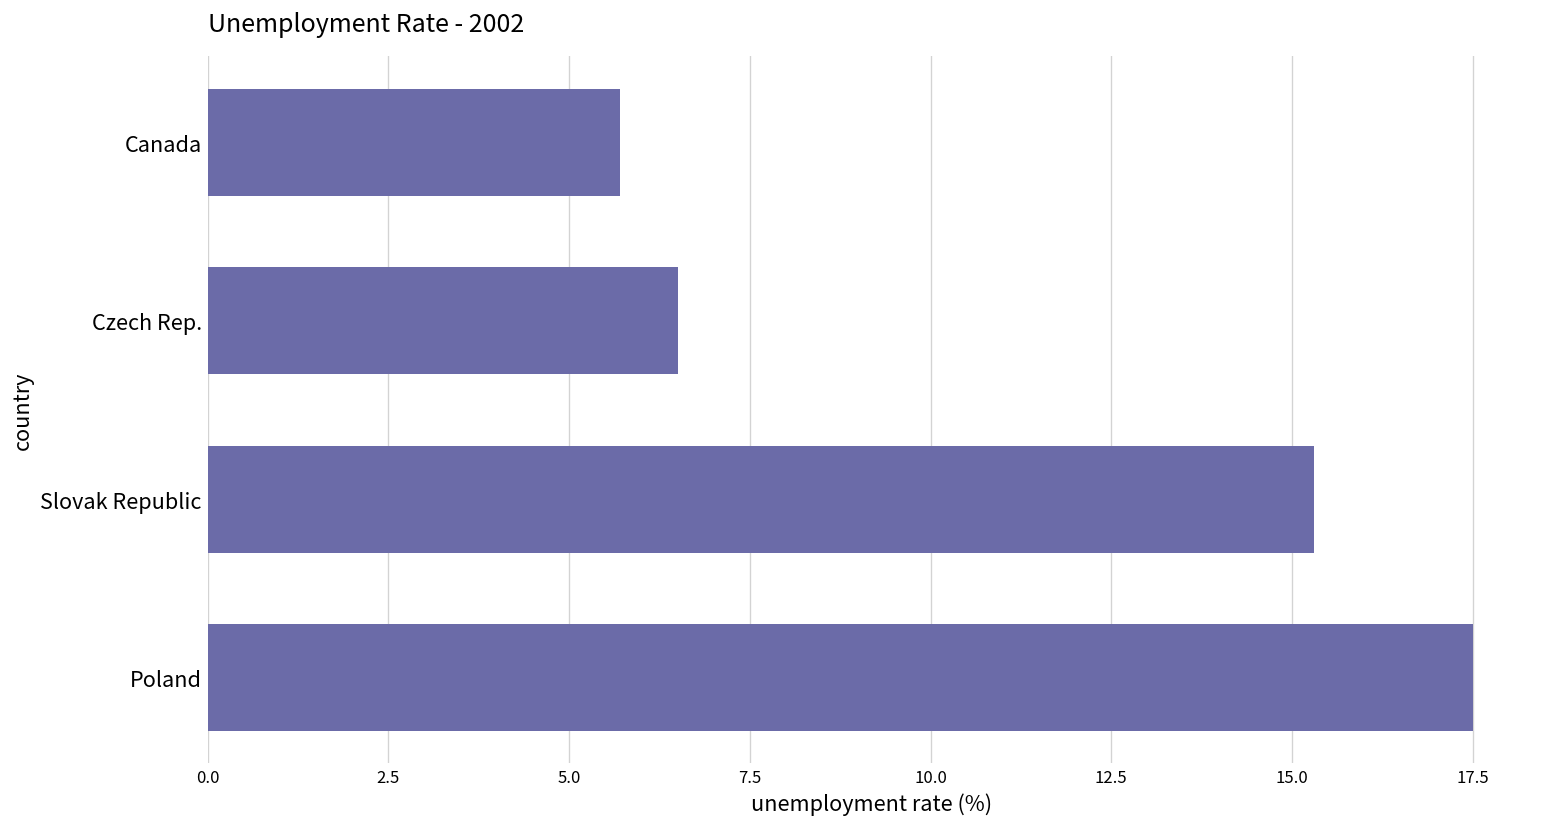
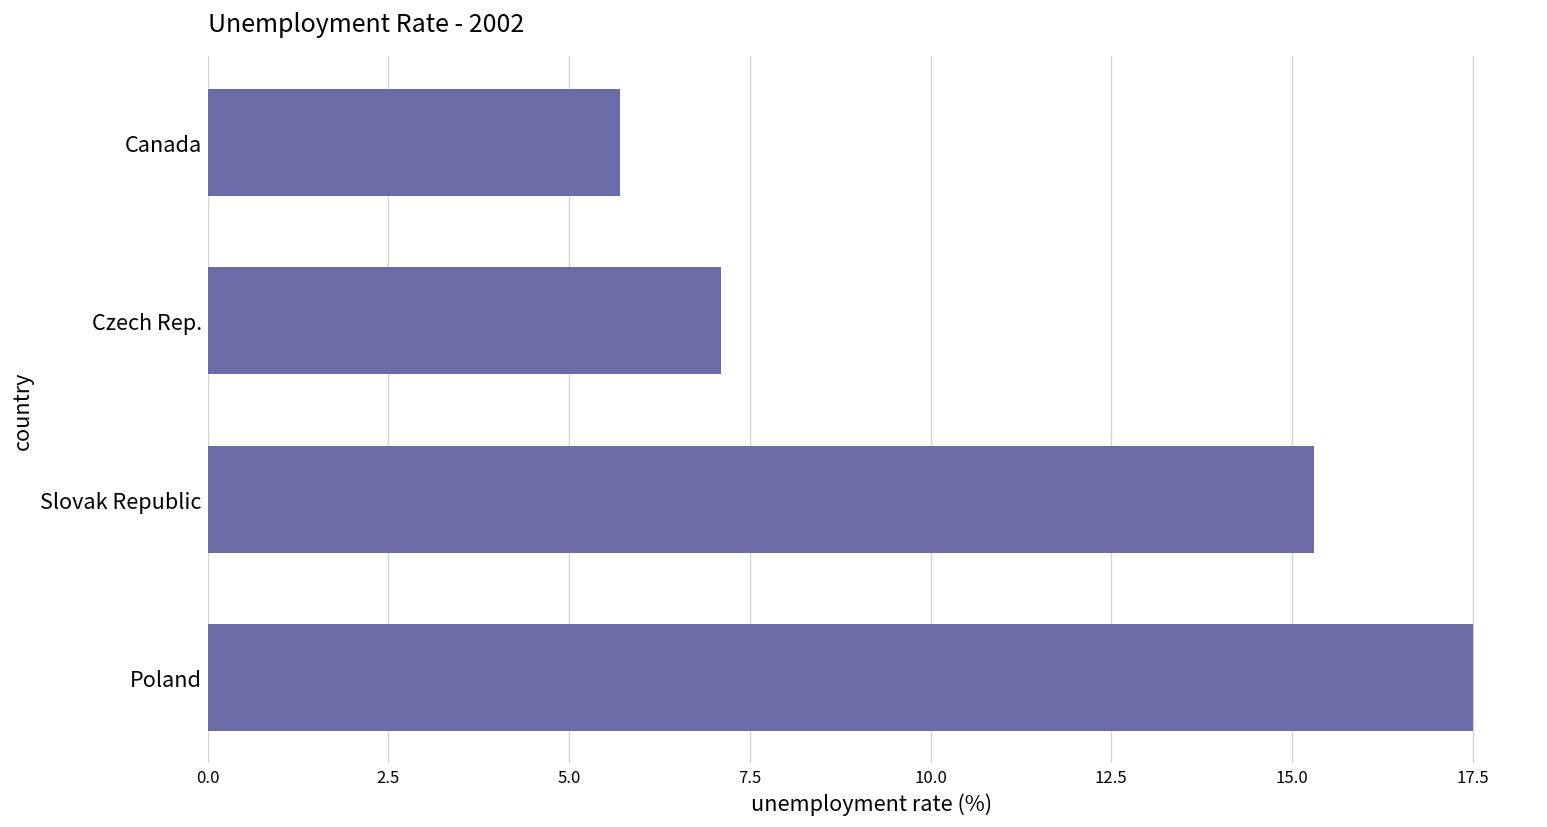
  {
    "Canada": 5.7,
-   "Czech Rep.": 6.5,
+   "Czech Rep.": 7.1,
    "Slovak Republic": 15.3,
    "Poland": 17.5
  }
